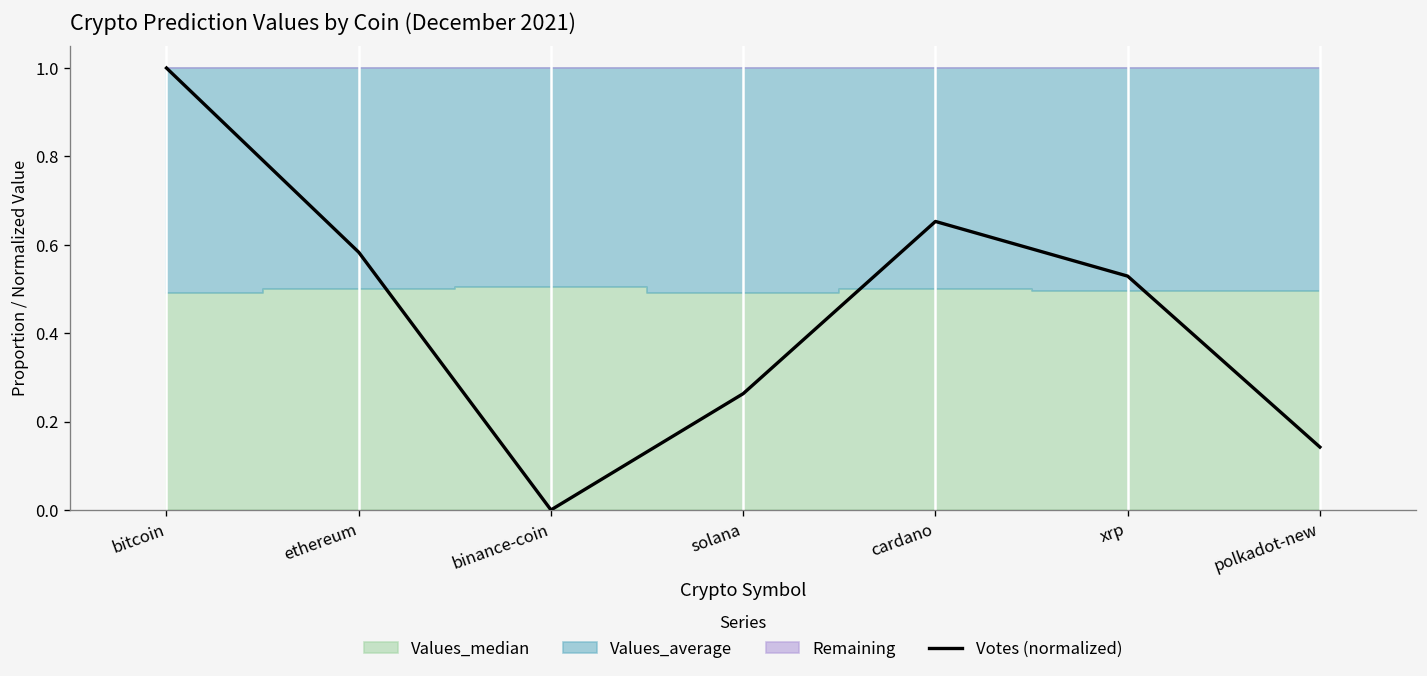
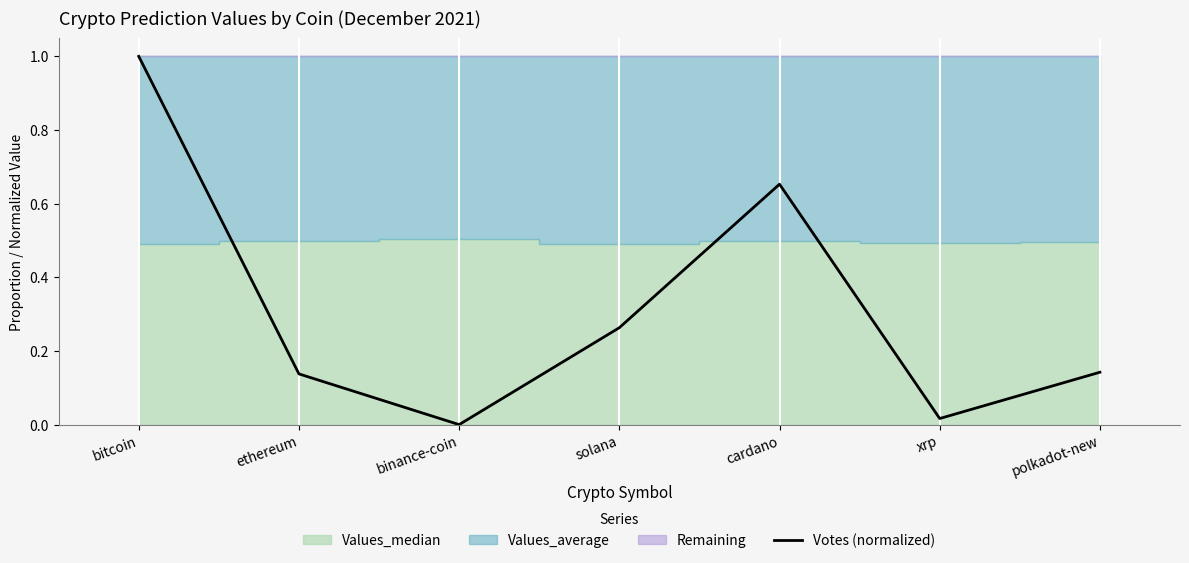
  {
    "Votes (normalized)": {
-     "ethereum": 0.58,
+     "ethereum": 0.14,
      "binance-coin": 0.00,
      "solana": 0.26,
      "cardano": 0.65,
-     "xrp": 0.53,
+     "xrp": 0.02,
      "polkadot-new": 0.14
    }
  }
